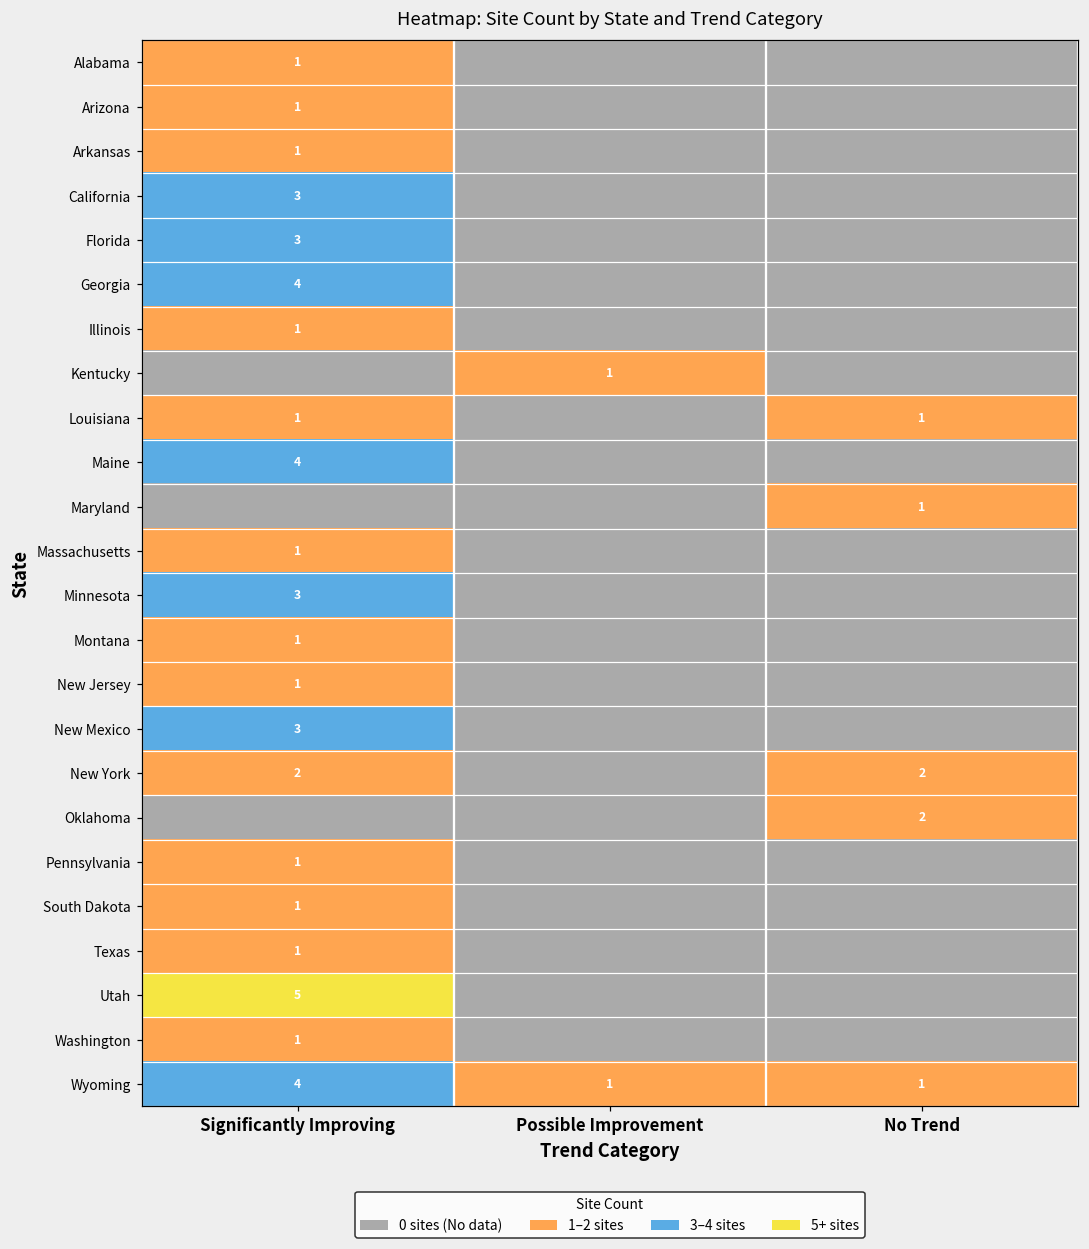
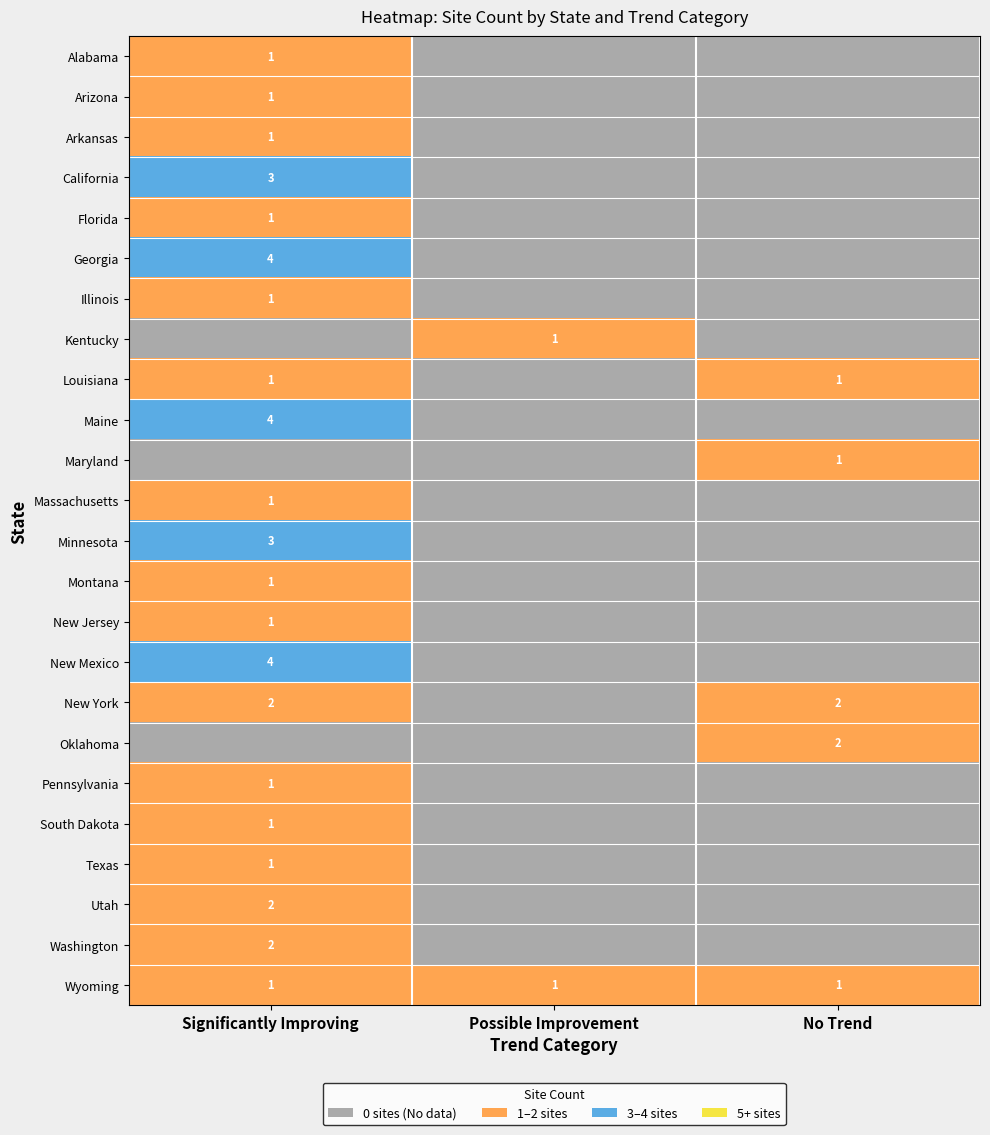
  {
    "Alabama": {
      "Significantly Improving": 1
    },
    "Arizona": {
      "Significantly Improving": 1
    },
    "Arkansas": {
      "Significantly Improving": 1
    },
    "California": {
      "Significantly Improving": 3
    },
    "Florida": {
-     "Significantly Improving": 3
+     "Significantly Improving": 1
    },
    "Georgia": {
      "Significantly Improving": 4
    },
    "Illinois": {
      "Significantly Improving": 1
    },
    "Kentucky": {
      "Possible Improvement": 1
    },
    "Louisiana": {
      "Significantly Improving": 1,
      "No Trend": 1
    },
    "Maine": {
      "Significantly Improving": 4
    },
    "Maryland": {
      "No Trend": 1
    },
    "Massachusetts": {
      "Significantly Improving": 1
    },
    "Minnesota": {
      "Significantly Improving": 3
    },
    "Montana": {
      "Significantly Improving": 1
    },
    "New Jersey": {
      "Significantly Improving": 1
    },
    "New Mexico": {
-     "Significantly Improving": 3
+     "Significantly Improving": 4
    },
    "New York": {
      "Significantly Improving": 2,
      "No Trend": 2
    },
    "Oklahoma": {
      "No Trend": 2
    },
    "Pennsylvania": {
      "Significantly Improving": 1
    },
    "South Dakota": {
      "Significantly Improving": 1
    },
    "Texas": {
      "Significantly Improving": 1
    },
    "Utah": {
-     "Significantly Improving": 5
+     "Significantly Improving": 2
    },
    "Washington": {
-     "Significantly Improving": 1
+     "Significantly Improving": 2
    },
    "Wyoming": {
-     "Significantly Improving": 4,
+     "Significantly Improving": 1,
      "Possible Improvement": 1,
      "No Trend": 1
    }
  }
